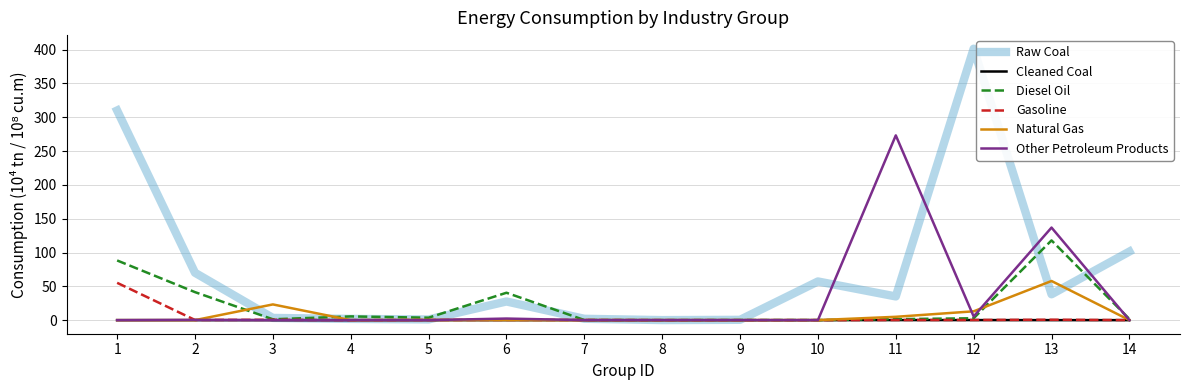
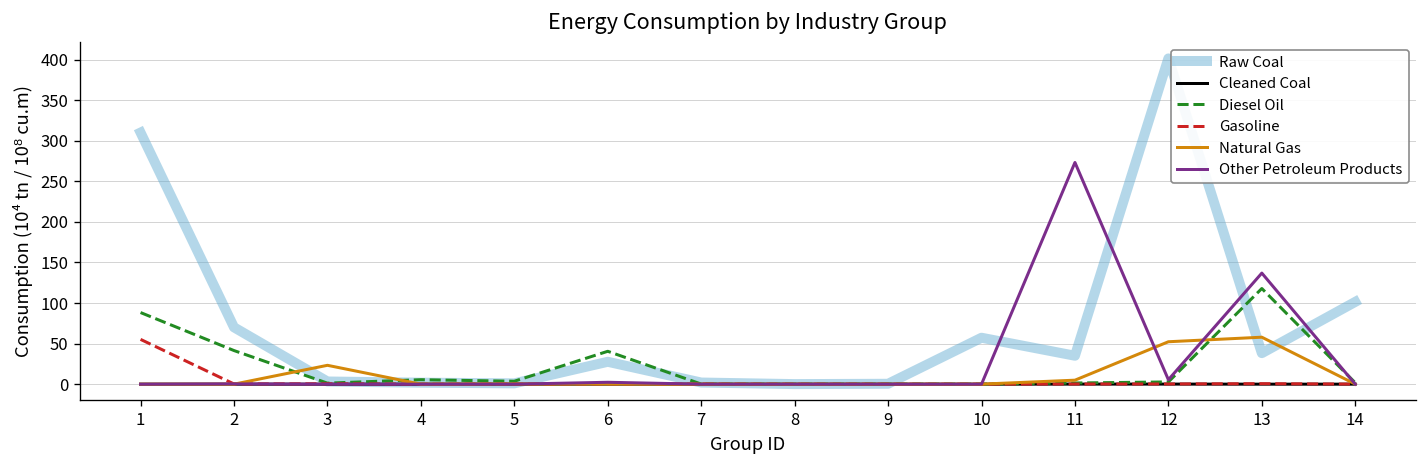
  {
    "Raw Coal": {
      "1": 310,
      "2": 70,
      "6": 30,
      "10": 60,
      "11": 40,
      "12": 400,
      "13": 40,
      "14": 100
    },
    "Diesel Oil": {
      "1": 90,
      "2": 40,
      "6": 40,
      "13": 120
    },
    "Gasoline": {
      "1": 60
    },
    "Natural Gas": {
      "3": 20,
-     "12": 10,
+     "12": 50,
      "13": 60
    },
    "Other Petroleum Products": {
      "11": 270,
      "13": 140
    }
  }
